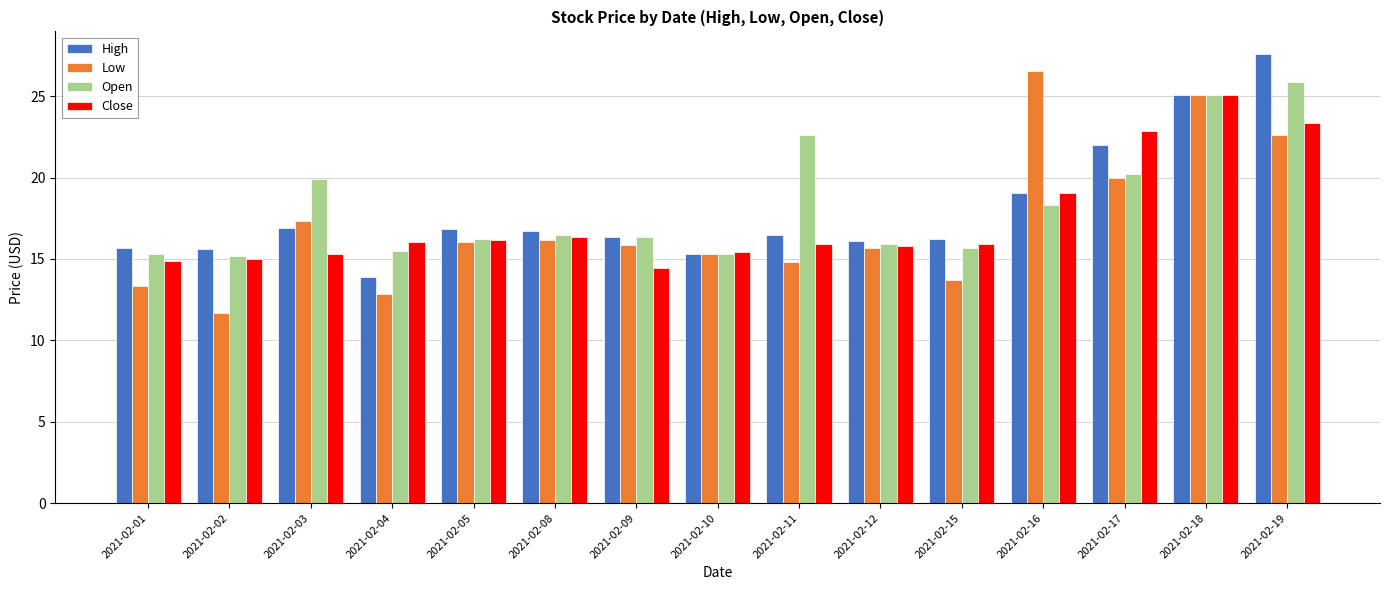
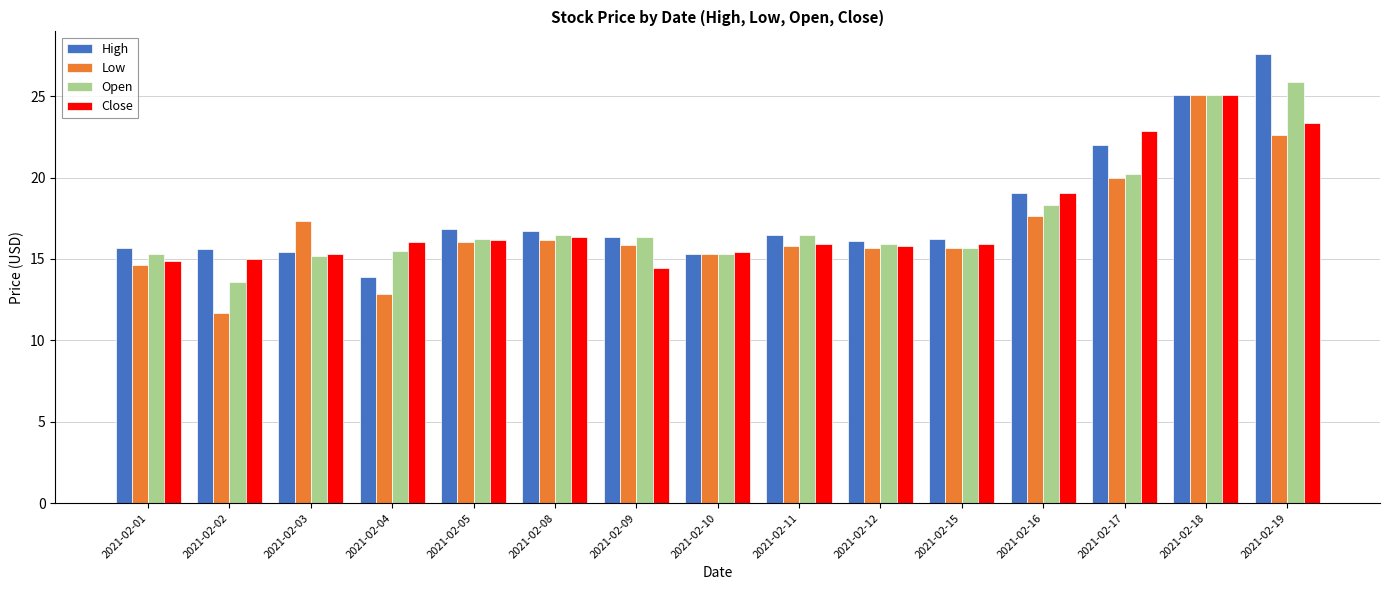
  {
    "High": {
      "2021-02-01": 15.6,
      "2021-02-02": 15.6,
-     "2021-02-03": 16.9,
+     "2021-02-03": 15.4,
      "2021-02-04": 13.9,
      "2021-02-05": 16.9,
      "2021-02-08": 16.7,
      "2021-02-09": 16.4,
      "2021-02-10": 15.3,
      "2021-02-11": 16.5,
      "2021-02-12": 16.1,
      "2021-02-15": 16.2,
      "2021-02-16": 19.0,
      "2021-02-17": 22.0,
      "2021-02-18": 25.1,
      "2021-02-19": 27.6
    },
    "Low": {
-     "2021-02-01": 13.3,
+     "2021-02-01": 14.6,
      "2021-02-02": 11.7,
      "2021-02-03": 17.3,
      "2021-02-04": 12.9,
      "2021-02-05": 16.0,
      "2021-02-08": 16.1,
      "2021-02-09": 15.9,
      "2021-02-10": 15.3,
-     "2021-02-11": 14.8,
+     "2021-02-11": 15.8,
      "2021-02-12": 15.7,
-     "2021-02-15": 13.7,
-     "2021-02-16": 26.5,
+     "2021-02-15": 15.7,
+     "2021-02-16": 17.6,
      "2021-02-17": 20.0,
      "2021-02-18": 25.1,
      "2021-02-19": 22.6
    },
    "Open": {
      "2021-02-01": 15.3,
-     "2021-02-02": 15.2,
-     "2021-02-03": 19.9,
+     "2021-02-02": 13.6,
+     "2021-02-03": 15.2,
      "2021-02-04": 15.5,
      "2021-02-05": 16.2,
      "2021-02-08": 16.5,
      "2021-02-09": 16.4,
      "2021-02-10": 15.3,
-     "2021-02-11": 22.6,
+     "2021-02-11": 16.5,
      "2021-02-12": 15.9,
      "2021-02-15": 15.7,
      "2021-02-16": 18.3,
      "2021-02-17": 20.2,
      "2021-02-18": 25.1,
      "2021-02-19": 25.9
    },
    "Close": {
      "2021-02-01": 14.9,
      "2021-02-02": 15.0,
      "2021-02-03": 15.3,
      "2021-02-04": 16.0,
      "2021-02-05": 16.1,
      "2021-02-08": 16.4,
      "2021-02-09": 14.5,
      "2021-02-10": 15.4,
      "2021-02-11": 15.9,
      "2021-02-12": 15.8,
      "2021-02-15": 15.9,
      "2021-02-16": 19.0,
      "2021-02-17": 22.9,
      "2021-02-18": 25.1,
      "2021-02-19": 23.4
    }
  }
